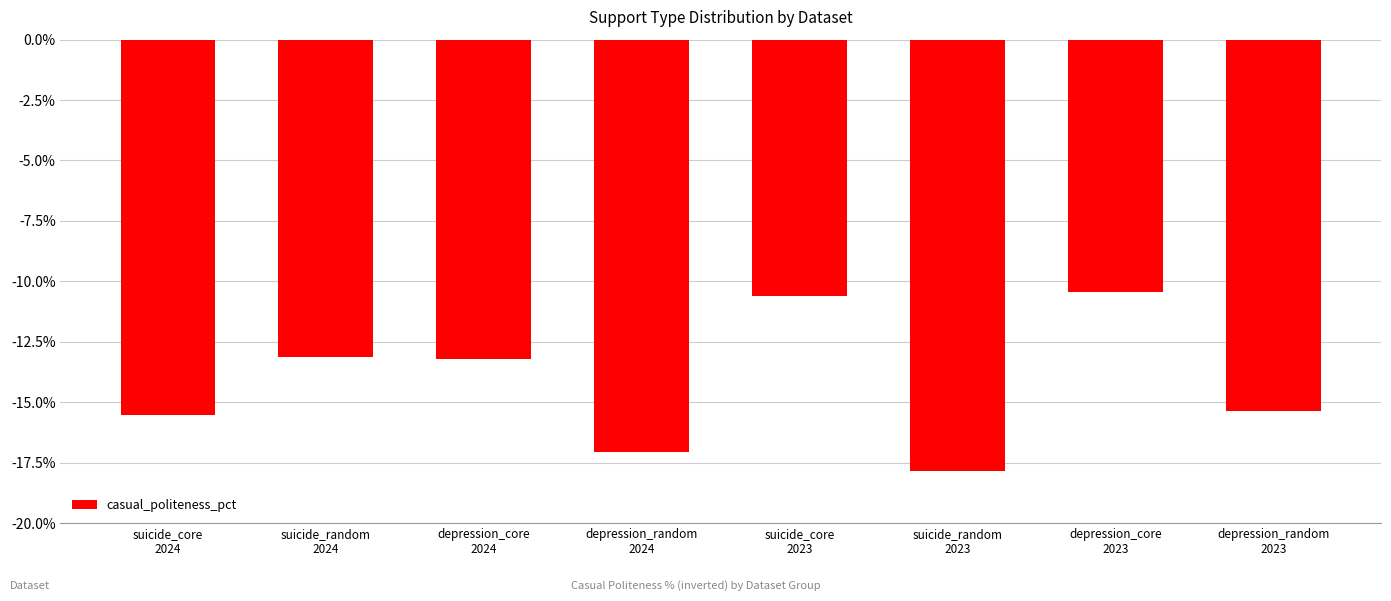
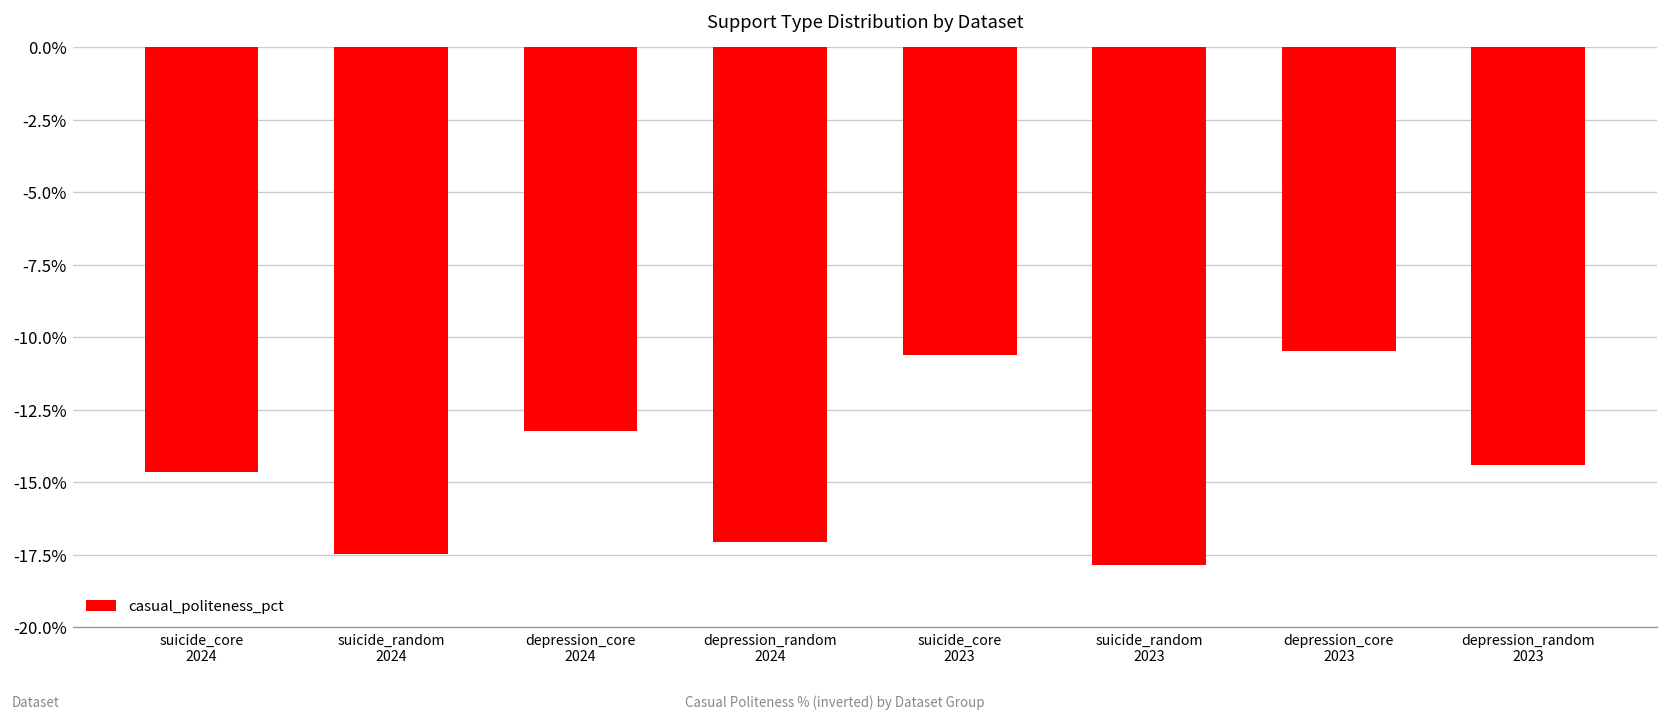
  {
-   "suicide_core 2024": "-15.5%",
-   "suicide_random 2024": "-13.1%",
+   "suicide_core 2024": "-14.6%",
+   "suicide_random 2024": "-17.5%",
    "depression_core 2024": "-13.2%",
    "depression_random 2024": "-17.0%",
    "suicide_core 2023": "-10.6%",
    "suicide_random 2023": "-17.9%",
    "depression_core 2023": "-10.5%",
-   "depression_random 2023": "-15.4%"
+   "depression_random 2023": "-14.4%"
  }
